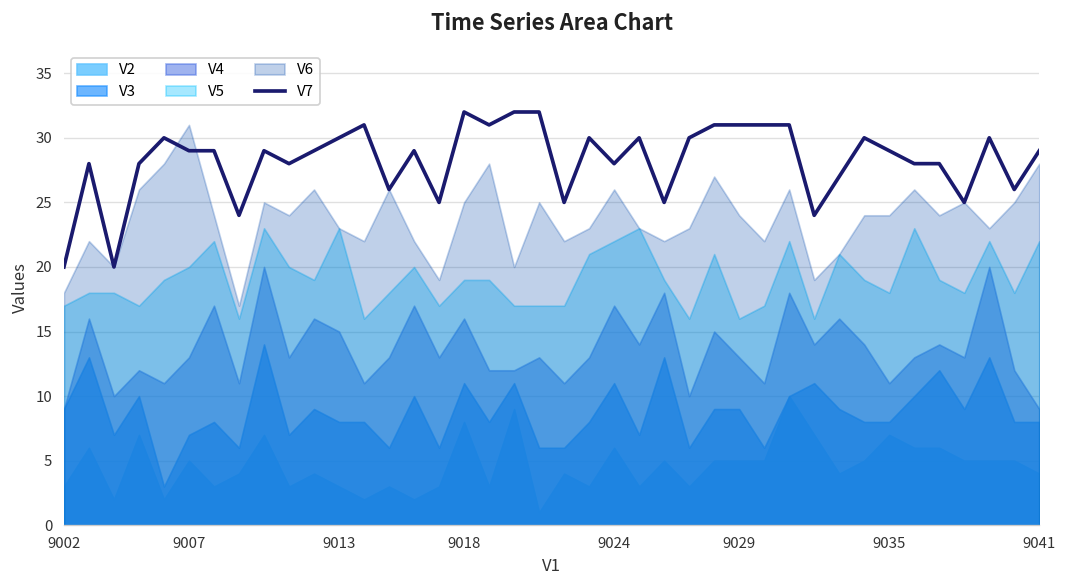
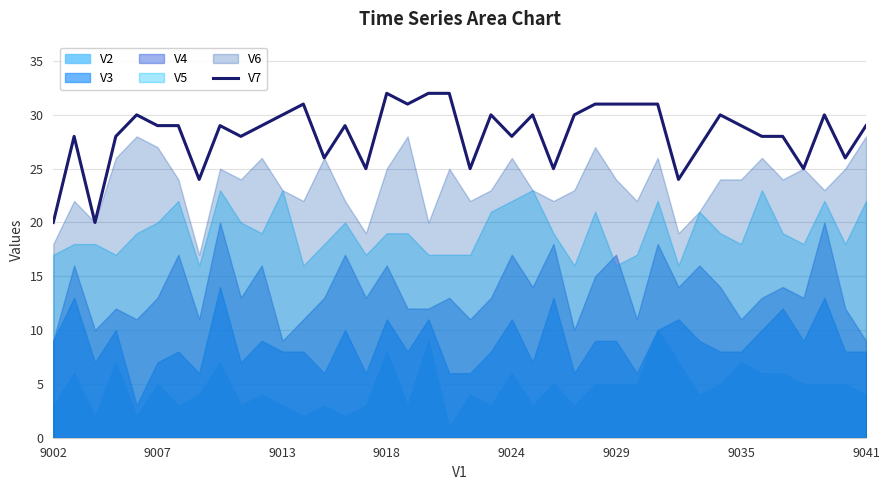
  {
    "V7": {
      "9002": 20,
      "9007": 29,
      "9013": 30,
      "9018": 32,
      "9024": 28,
      "9029": 31,
      "9035": 29,
      "9041": 29
    },
    "V4": {
      "9007": 13,
-     "9013": 15,
+     "9013": 9,
      "9018": 16,
      "9024": 17,
-     "9029": 13,
+     "9029": 17,
      "9035": 11,
      "9041": 9
    },
    "V6": {
      "9002": 18,
-     "9007": 31,
+     "9007": 27,
      "9018": 25,
      "9024": 26,
      "9029": 24,
      "9035": 24,
      "9041": 28
    }
  }
